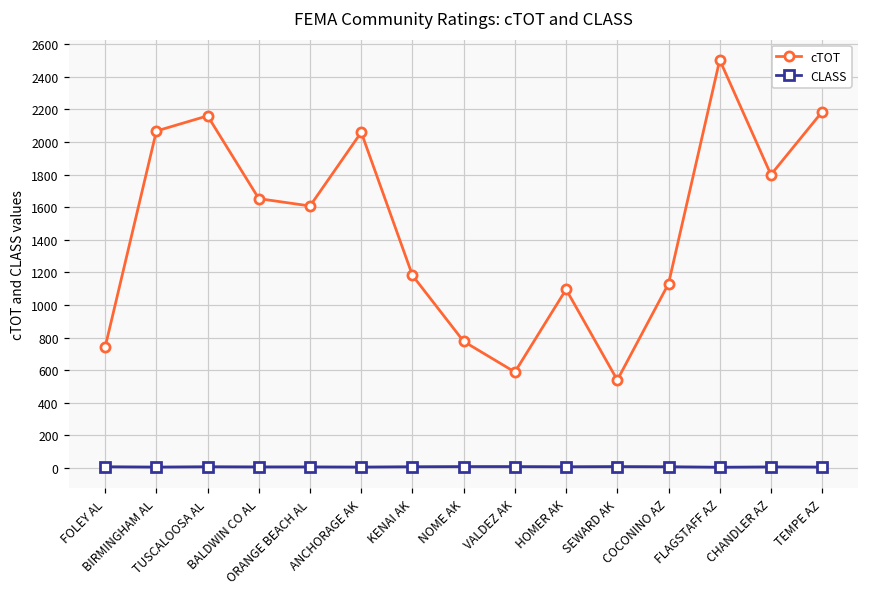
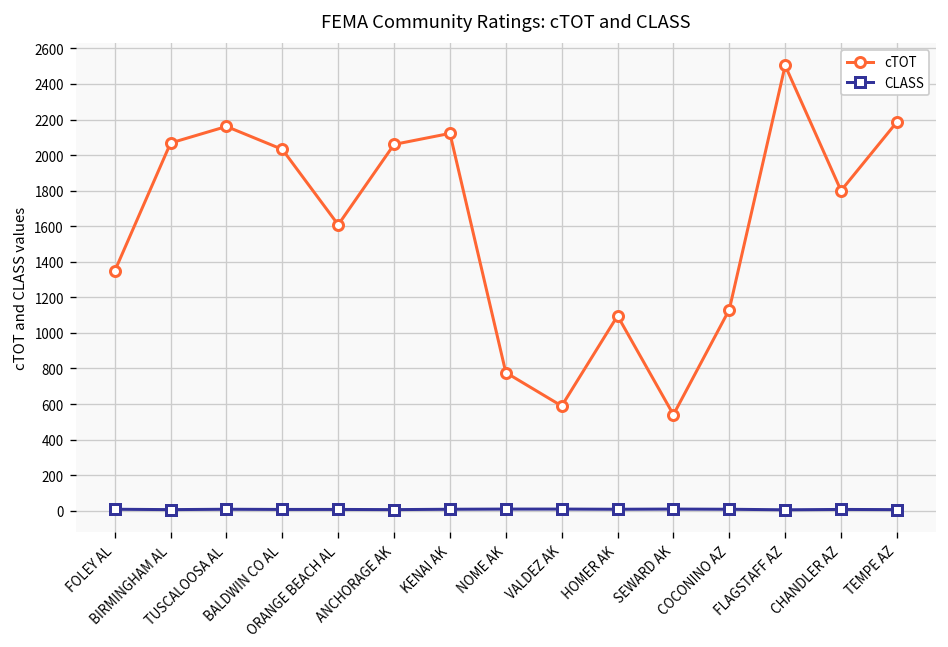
  {
    "cTOT": {
-     "FOLEY AL": 740,
+     "FOLEY AL": 1350,
      "BIRMINGHAM AL": 2070,
      "TUSCALOOSA AL": 2160,
-     "BALDWIN CO AL": 1650,
+     "BALDWIN CO AL": 2030,
      "ORANGE BEACH AL": 1610,
      "ANCHORAGE AK": 2060,
-     "KENAI AK": 1180,
+     "KENAI AK": 2120,
      "NOME AK": 780,
      "VALDEZ AK": 590,
      "HOMER AK": 1100,
      "SEWARD AK": 540,
      "COCONINO AZ": 1130,
      "FLAGSTAFF AZ": 2500,
      "CHANDLER AZ": 1800,
      "TEMPE AZ": 2190
    },
    "CLASS": {
      "FOLEY AL": 10,
      "BIRMINGHAM AL": 10,
      "TUSCALOOSA AL": 10,
      "BALDWIN CO AL": 10,
      "ORANGE BEACH AL": 10,
      "ANCHORAGE AK": 10,
      "KENAI AK": 10,
      "NOME AK": 10,
      "VALDEZ AK": 10,
      "HOMER AK": 10,
      "SEWARD AK": 10,
      "COCONINO AZ": 10,
      "FLAGSTAFF AZ": 10,
      "CHANDLER AZ": 10,
      "TEMPE AZ": 10
    }
  }
